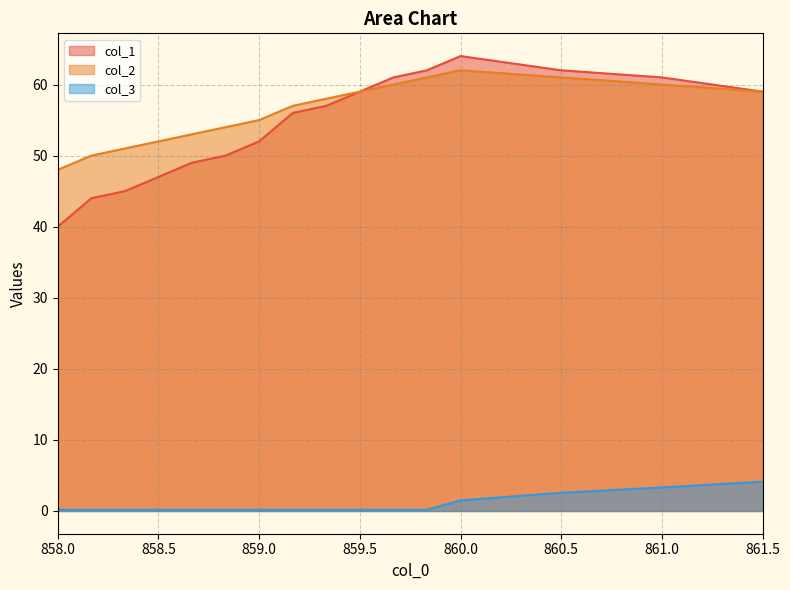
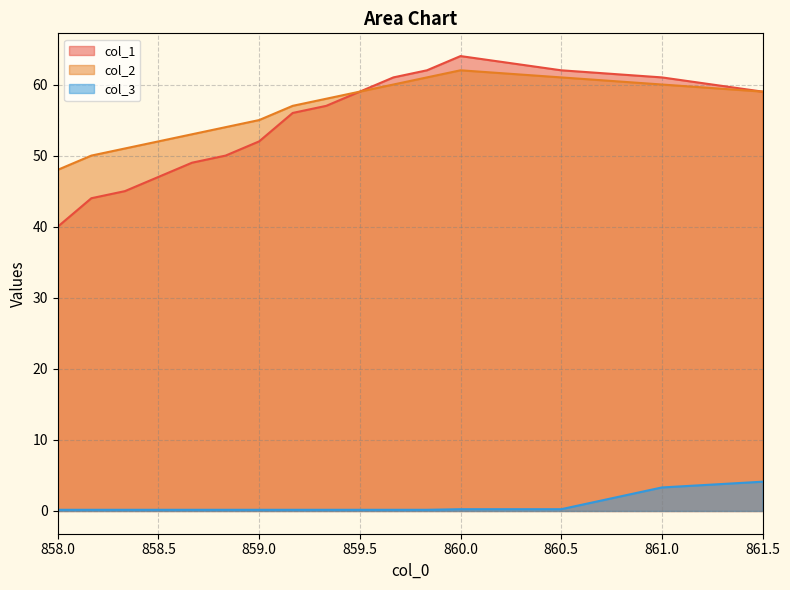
  {
    "col_3": {
      "858.0": 0,
      "858.5": 0,
      "859.0": 0,
      "859.5": 0,
-     "860.0": 1,
-     "860.5": 3,
+     "860.0": 0,
+     "860.5": 0,
      "861.0": 3,
      "861.5": 4
    }
  }
